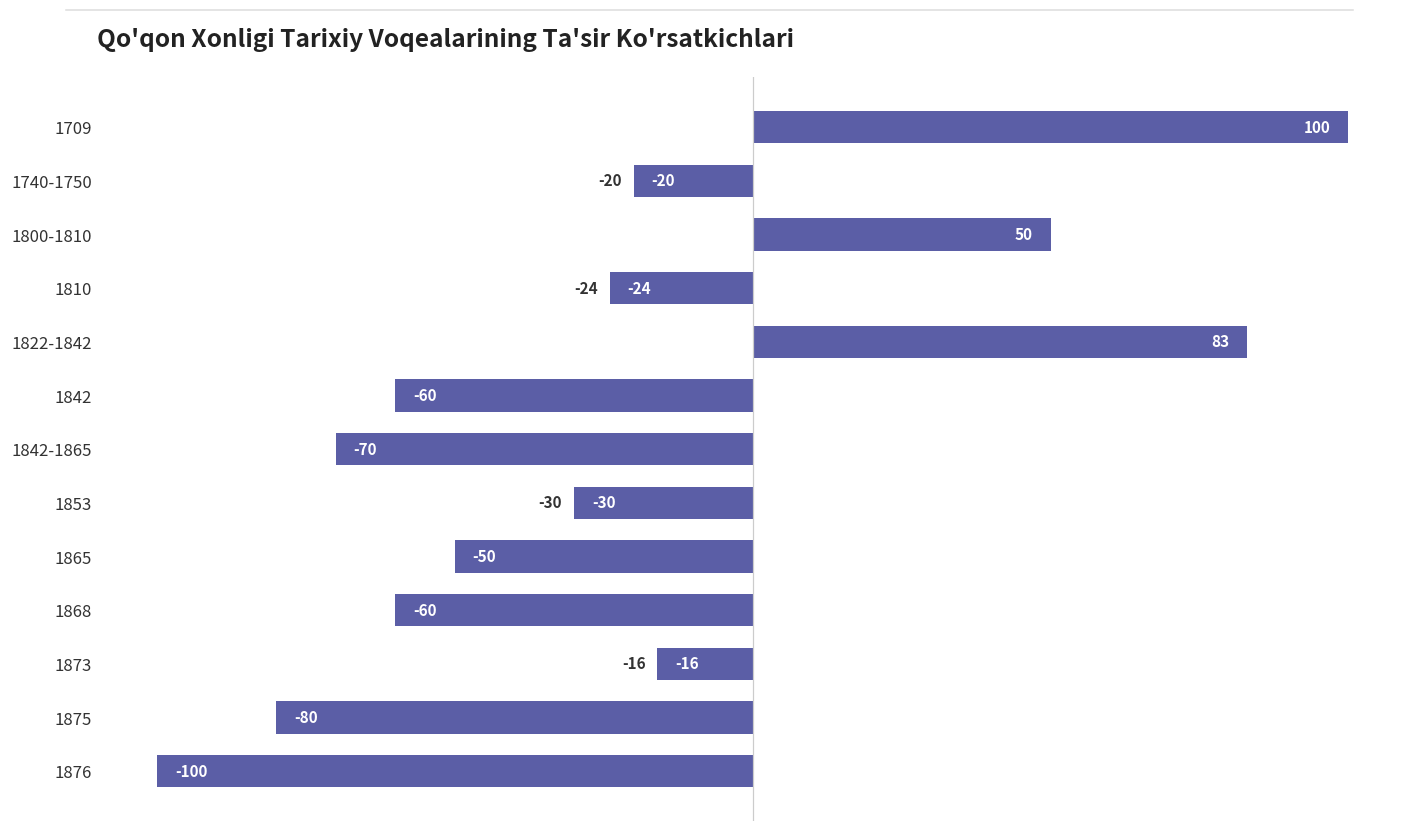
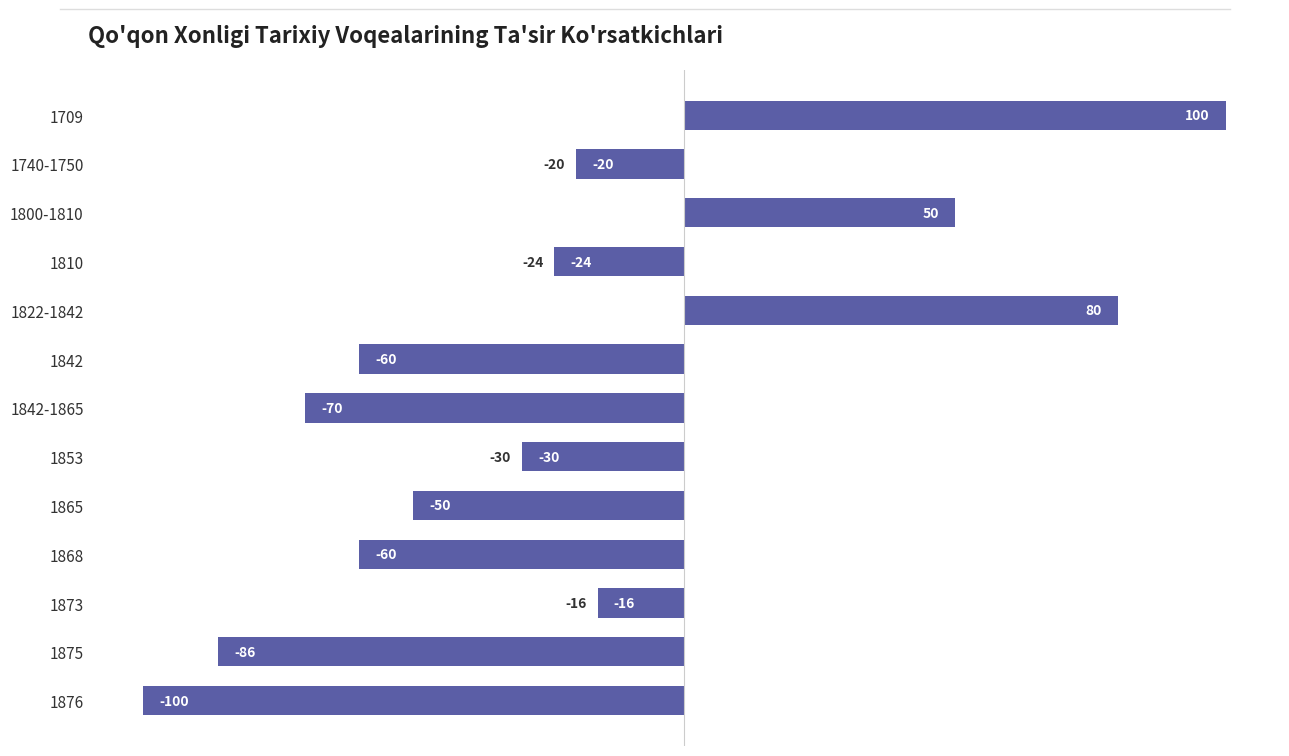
  {
    "1709": 100,
    "1740-1750": -20,
    "1800-1810": 50,
    "1810": -24,
-   "1822-1842": 83,
+   "1822-1842": 80,
    "1842": -60,
    "1842-1865": -70,
    "1853": -30,
    "1865": -50,
    "1868": -60,
    "1873": -16,
-   "1875": -80,
+   "1875": -86,
    "1876": -100
  }
